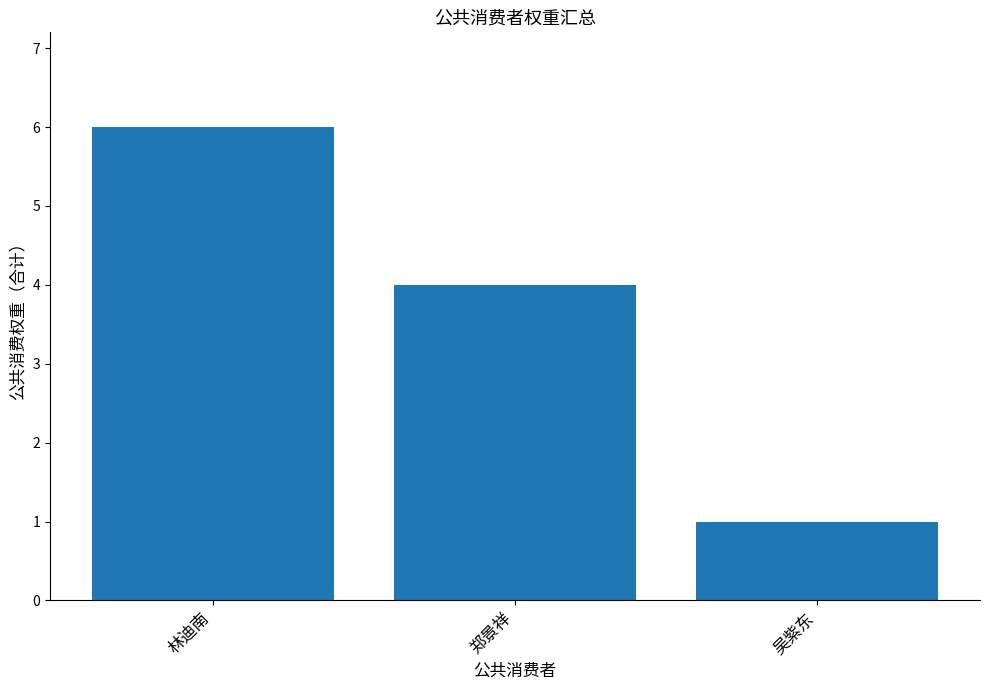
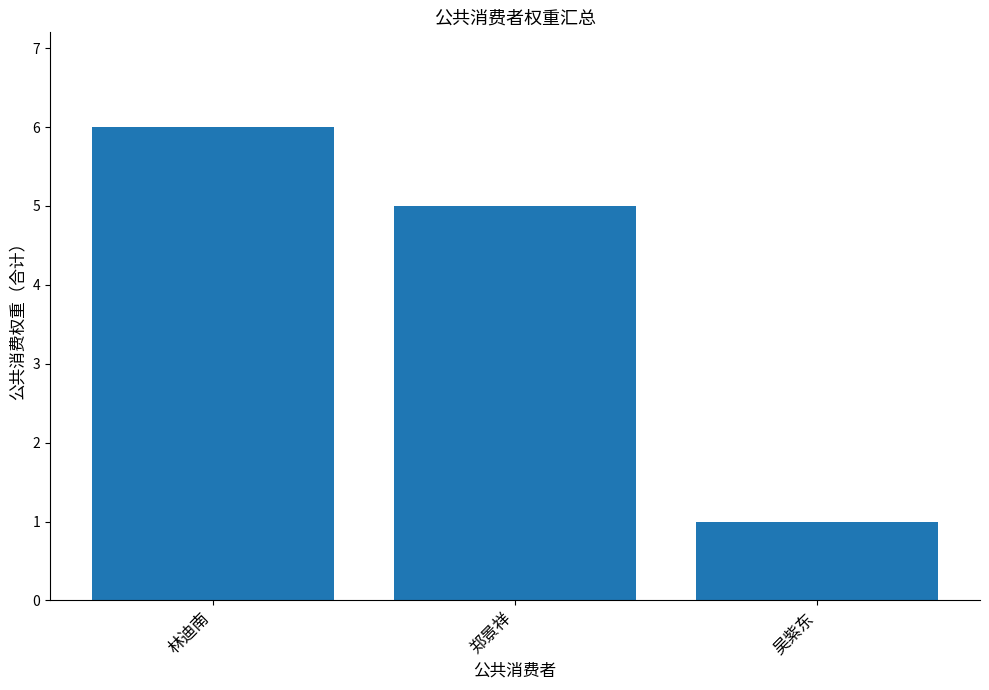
  {
    "林迪南": 6,
-   "郑景祥": 4,
+   "郑景祥": 5,
    "吴紫东": 1
  }
